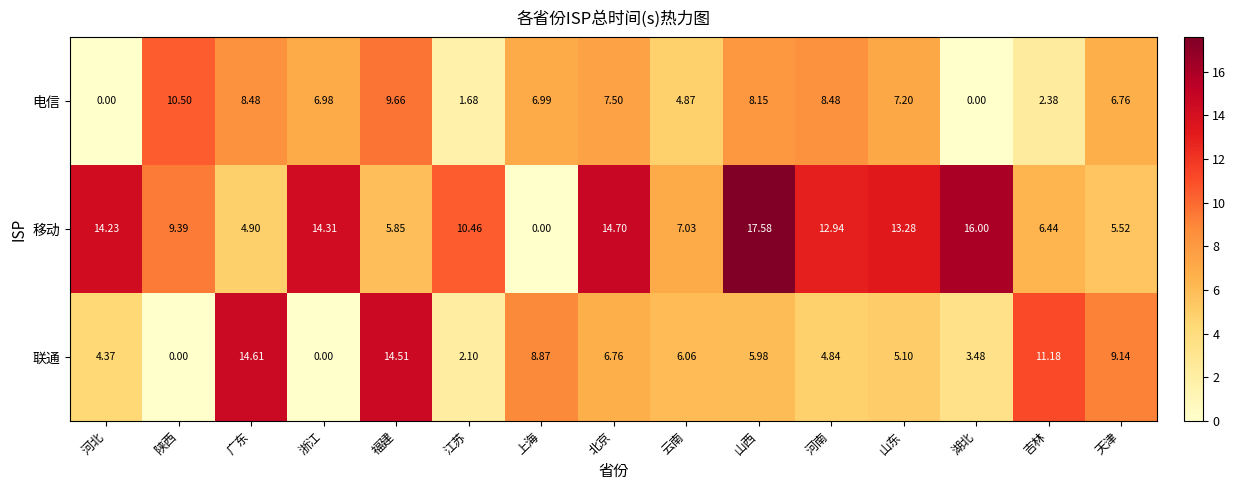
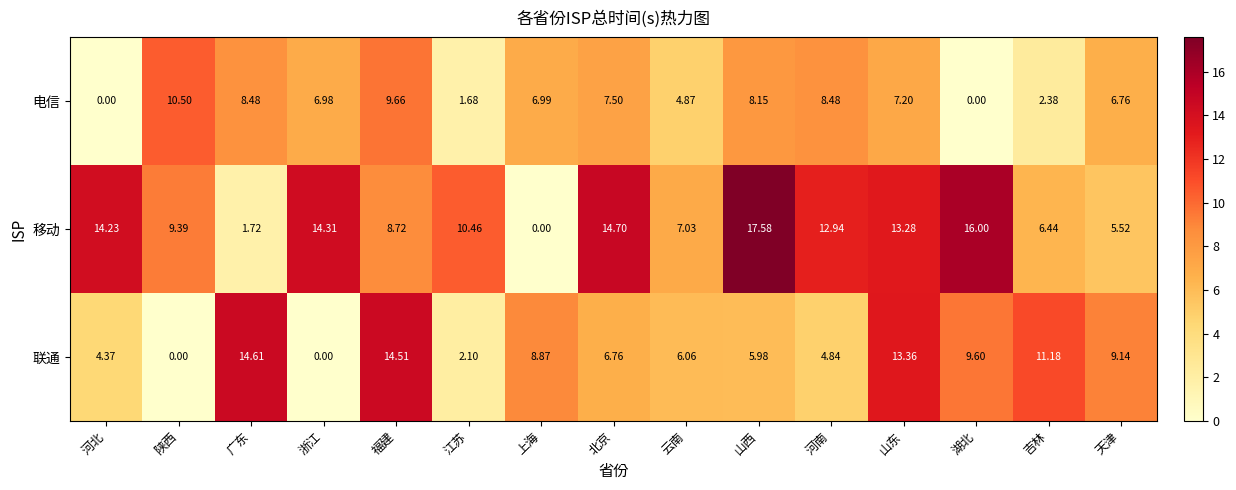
  {
    "电信": {
      "河北": 0.00,
      "陕西": 10.50,
      "广东": 8.48,
      "浙江": 6.98,
      "福建": 9.66,
      "江苏": 1.68,
      "上海": 6.99,
      "北京": 7.50,
      "云南": 4.87,
      "山西": 8.15,
      "河南": 8.48,
      "山东": 7.20,
      "湖北": 0.00,
      "吉林": 2.38,
      "天津": 6.76
    },
    "移动": {
      "河北": 14.23,
      "陕西": 9.39,
-     "广东": 4.90,
+     "广东": 1.72,
      "浙江": 14.31,
-     "福建": 5.85,
+     "福建": 8.72,
      "江苏": 10.46,
      "上海": 0.00,
      "北京": 14.70,
      "云南": 7.03,
      "山西": 17.58,
      "河南": 12.94,
      "山东": 13.28,
      "湖北": 16.00,
      "吉林": 6.44,
      "天津": 5.52
    },
    "联通": {
      "河北": 4.37,
      "陕西": 0.00,
      "广东": 14.61,
      "浙江": 0.00,
      "福建": 14.51,
      "江苏": 2.10,
      "上海": 8.87,
      "北京": 6.76,
      "云南": 6.06,
      "山西": 5.98,
      "河南": 4.84,
-     "山东": 5.10,
-     "湖北": 3.48,
+     "山东": 13.36,
+     "湖北": 9.60,
      "吉林": 11.18,
      "天津": 9.14
    }
  }
